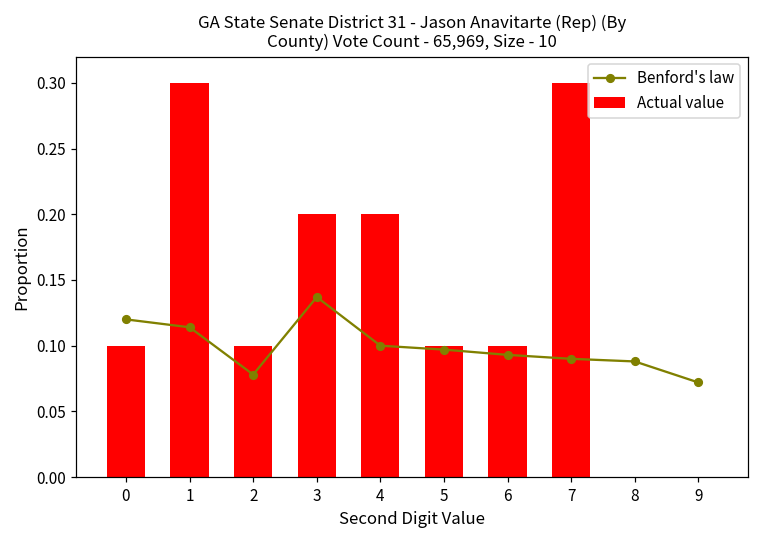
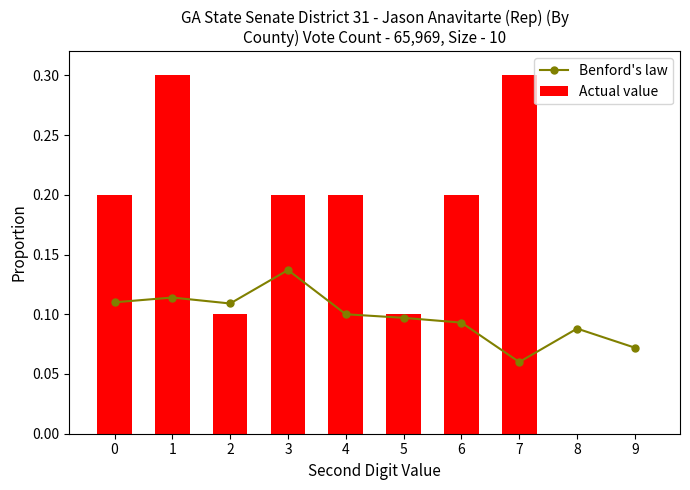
  {
    "Benford's law": {
-     "0": 0.12,
+     "0": 0.11,
      "1": 0.114,
-     "2": 0.078,
+     "2": 0.109,
      "3": 0.137,
      "4": 0.100,
      "5": 0.097,
      "6": 0.093,
-     "7": 0.09,
+     "7": 0.06,
      "8": 0.088,
      "9": 0.072
    },
    "Actual value": {
-     "0": 0.1,
+     "0": 0.2,
      "1": 0.3,
      "2": 0.1,
      "3": 0.2,
      "4": 0.2,
      "5": 0.1,
-     "6": 0.1,
+     "6": 0.2,
      "7": 0.3,
      "8": 0.0,
      "9": 0.0
    }
  }
